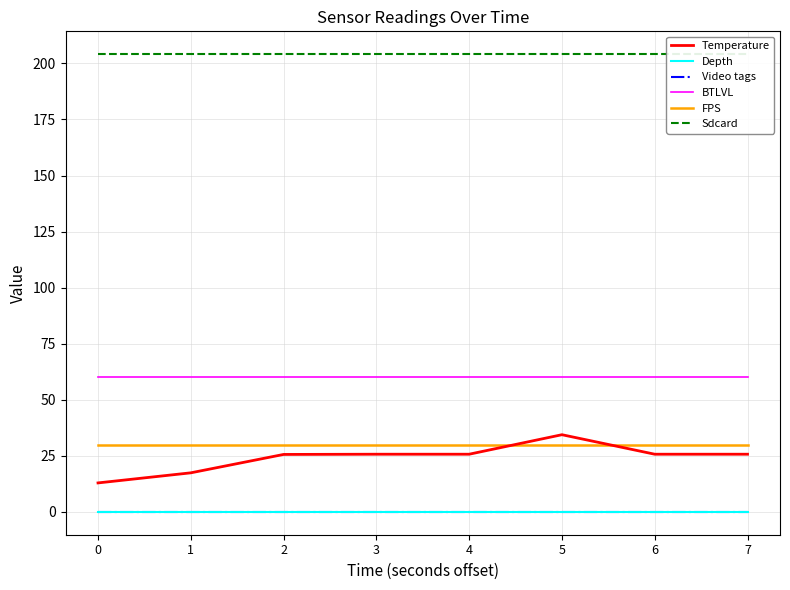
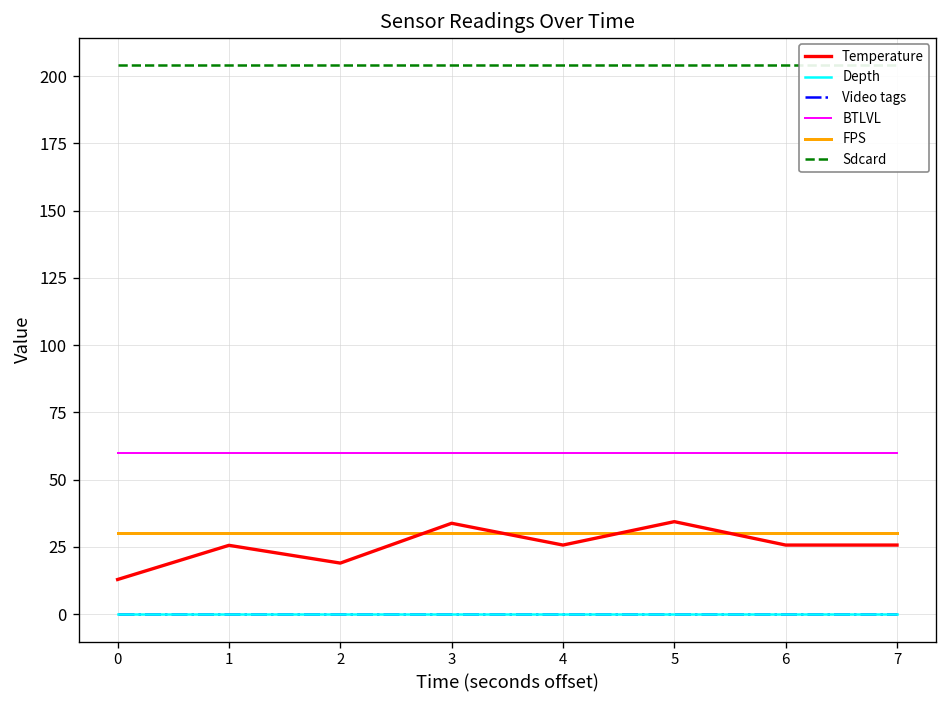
  {
    "Temperature": {
      "0": 13,
-     "1": 17,
-     "2": 26,
-     "3": 26,
+     "1": 26,
+     "2": 19,
+     "3": 34,
      "4": 26,
      "5": 34,
      "6": 26,
      "7": 26
    },
    "Video tags": {
      "0": 0,
      "1": 0,
      "2": 0,
      "3": 0,
      "4": 0,
      "5": 0,
      "6": 0,
      "7": 0
    },
    "BTLVL": {
      "0": 60,
      "1": 60,
      "2": 60,
      "3": 60,
      "4": 60,
      "5": 60,
      "6": 60,
      "7": 60
    },
    "FPS": {
      "0": 30,
      "1": 30,
      "2": 30,
      "3": 30,
      "4": 30,
      "5": 30,
      "6": 30,
      "7": 30
    },
    "Sdcard": {
      "0": 204,
      "1": 204,
      "2": 204,
      "3": 204,
      "4": 204,
      "5": 204,
      "6": 204
    }
  }
